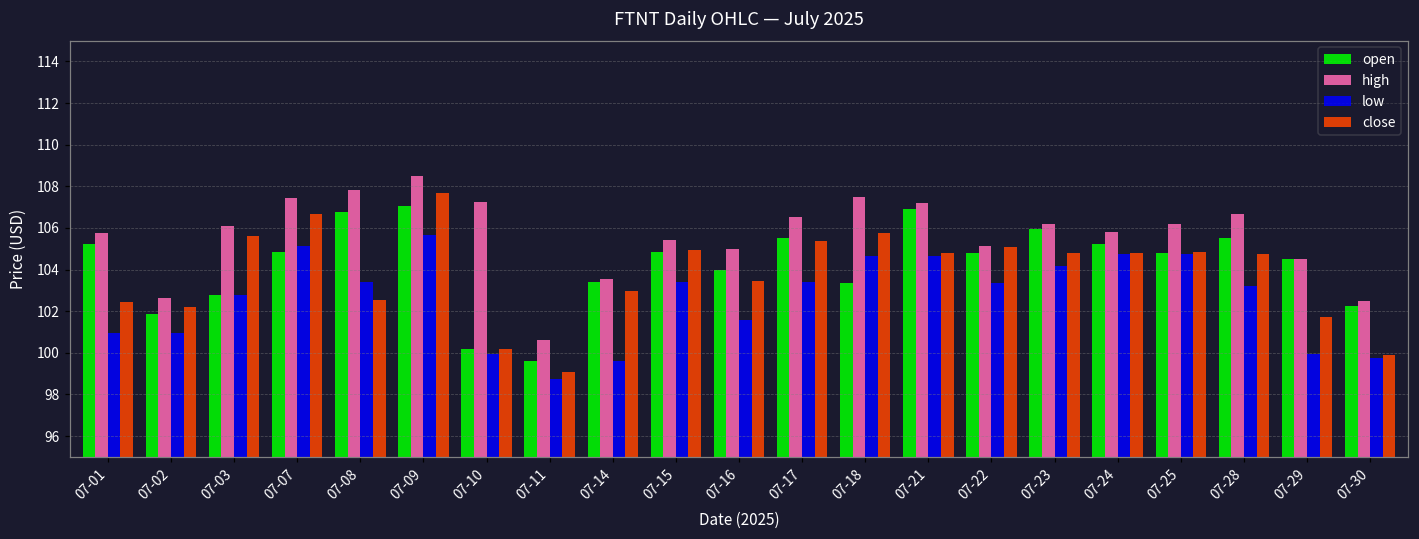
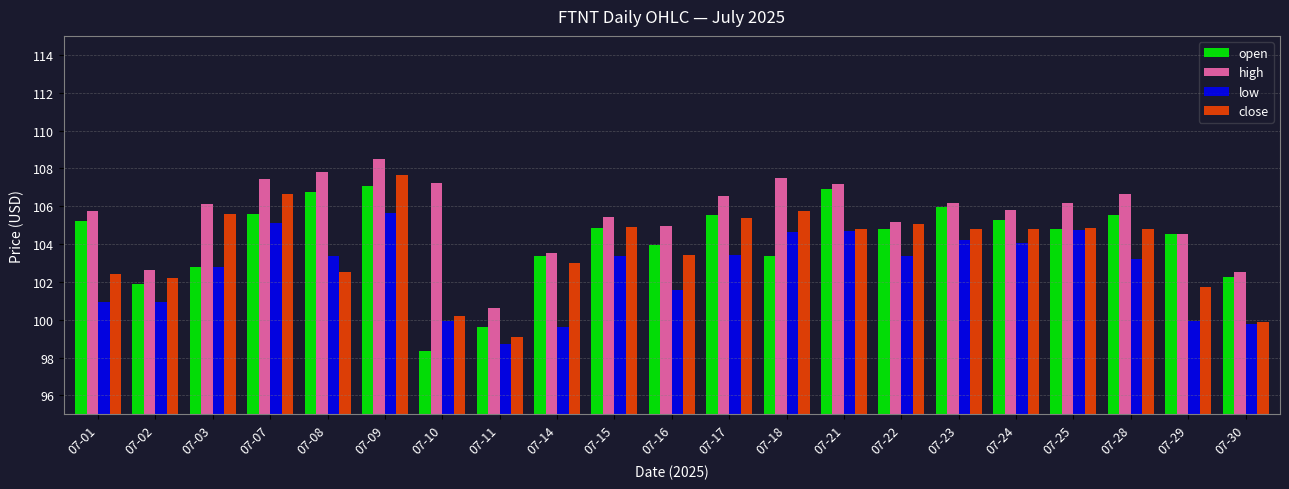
  {
    "open": {
      "07-01": 105.2,
      "07-02": 101.9,
      "07-03": 102.8,
-     "07-07": 104.8,
+     "07-07": 105.6,
      "07-08": 106.8,
      "07-09": 107.1,
-     "07-10": 100.2,
+     "07-10": 98.4,
      "07-11": 99.6,
      "07-14": 103.4,
      "07-15": 104.8,
      "07-16": 104.0,
      "07-17": 105.5,
      "07-18": 103.4,
      "07-21": 106.9,
      "07-22": 104.8,
      "07-23": 105.9,
      "07-24": 105.3,
      "07-25": 104.8,
      "07-28": 105.5,
      "07-29": 104.5,
      "07-30": 102.3
    },
    "high": {
      "07-01": 105.8,
      "07-02": 102.6,
      "07-03": 106.1,
      "07-07": 107.5,
      "07-08": 107.8,
      "07-09": 108.5,
      "07-10": 107.2,
      "07-11": 100.6,
      "07-14": 103.5,
      "07-15": 105.4,
      "07-16": 105.0,
      "07-17": 106.5,
      "07-18": 107.5,
      "07-21": 107.2,
      "07-22": 105.1,
      "07-23": 106.2,
      "07-24": 105.8,
      "07-25": 106.2,
      "07-28": 106.7,
      "07-29": 104.5,
      "07-30": 102.5
    },
    "low": {
      "07-01": 100.9,
      "07-02": 100.9,
      "07-03": 102.8,
      "07-07": 105.1,
      "07-08": 103.4,
      "07-09": 105.6,
      "07-10": 99.9,
      "07-11": 98.7,
      "07-14": 99.6,
      "07-15": 103.4,
      "07-16": 101.6,
      "07-17": 103.4,
      "07-18": 104.6,
      "07-21": 104.7,
      "07-22": 103.3,
      "07-23": 104.2,
-     "07-24": 104.7,
+     "07-24": 104.1,
      "07-25": 104.8,
      "07-28": 103.2,
      "07-29": 99.9,
      "07-30": 99.8
    },
    "close": {
      "07-01": 102.4,
      "07-02": 102.2,
      "07-03": 105.6,
      "07-07": 106.7,
      "07-08": 102.5,
      "07-09": 107.7,
      "07-10": 100.2,
      "07-11": 99.1,
      "07-14": 103.0,
      "07-15": 104.9,
      "07-16": 103.4,
      "07-17": 105.4,
      "07-18": 105.8,
      "07-21": 104.8,
      "07-22": 105.1,
      "07-23": 104.8,
      "07-24": 104.8,
      "07-25": 104.8,
      "07-28": 104.8,
      "07-29": 101.7,
      "07-30": 99.9
    }
  }
